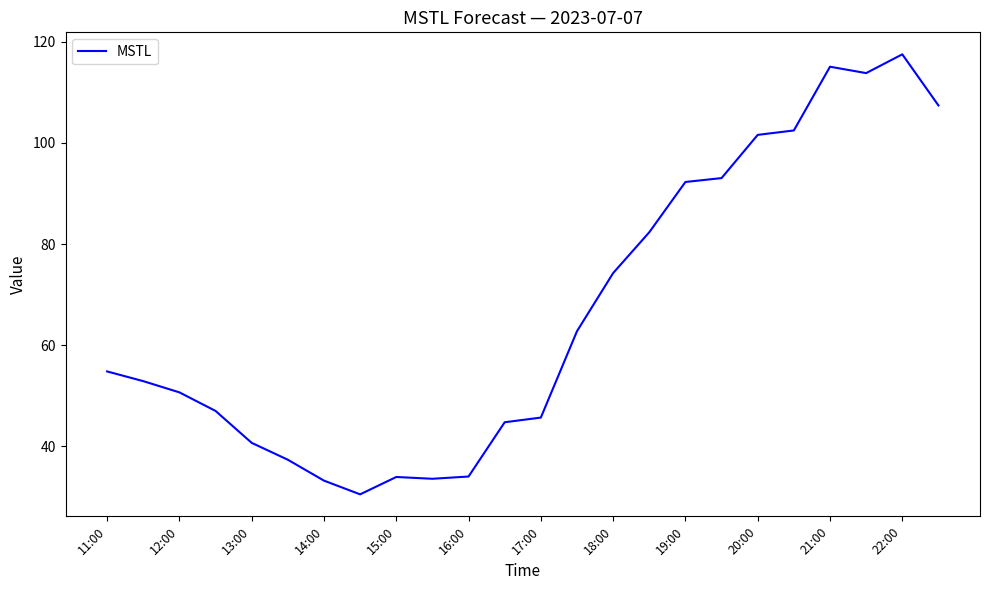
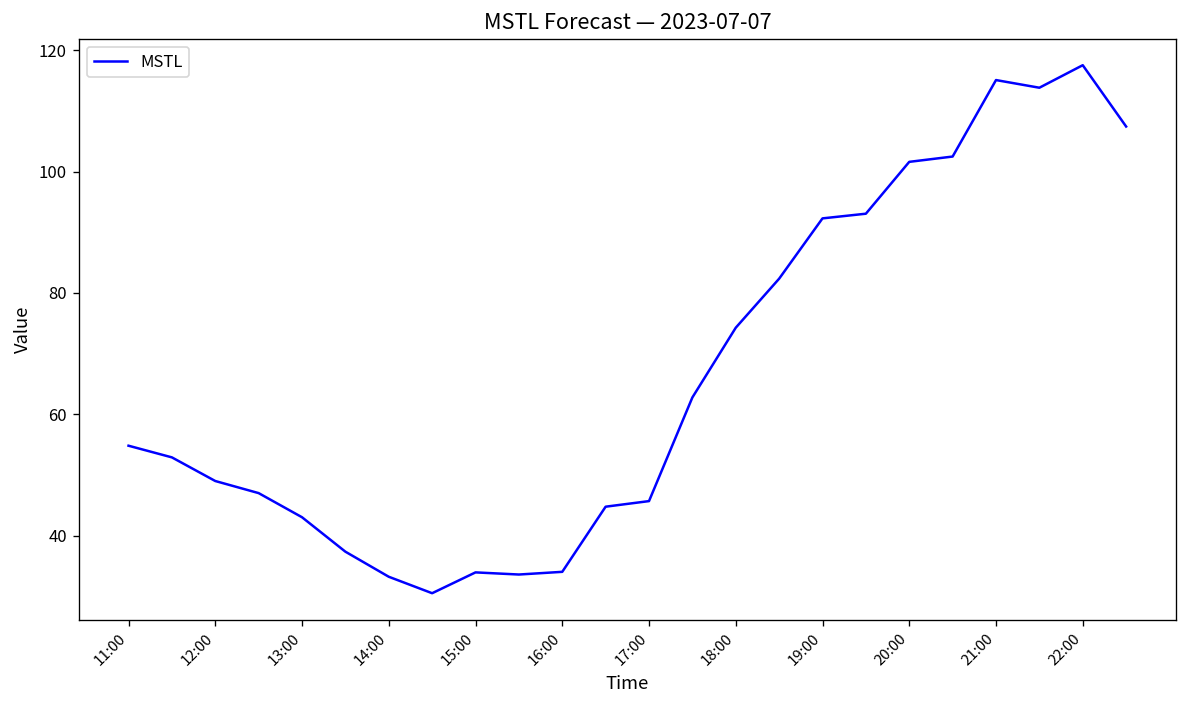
  {
    "11:00": 55,
-   "12:00": 51,
-   "13:00": 41,
+   "12:00": 49,
+   "13:00": 43,
    "14:00": 33,
    "15:00": 34,
    "16:00": 34,
    "17:00": 46,
    "18:00": 74,
    "19:00": 92,
    "20:00": 102,
    "21:00": 115,
    "22:00": 118
  }
